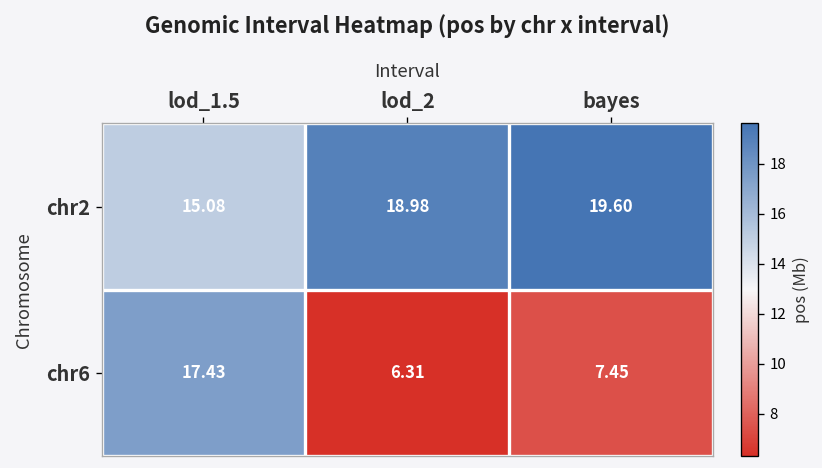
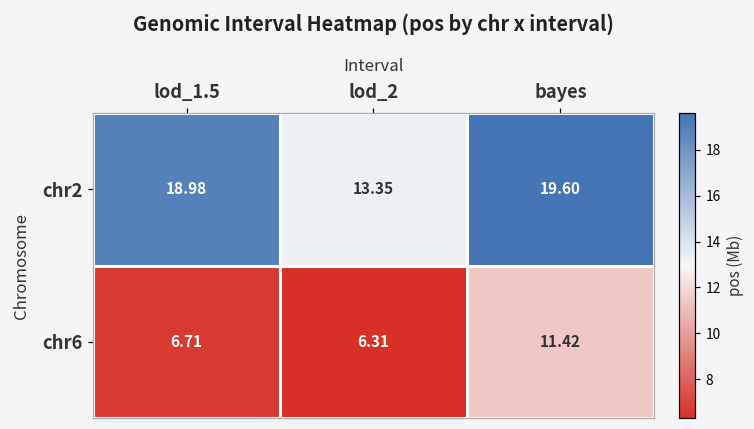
  {
    "chr2": {
-     "lod_1.5": 15.08,
-     "lod_2": 18.98,
+     "lod_1.5": 18.98,
+     "lod_2": 13.35,
      "bayes": 19.60
    },
    "chr6": {
-     "lod_1.5": 17.43,
+     "lod_1.5": 6.71,
      "lod_2": 6.31,
-     "bayes": 7.45
+     "bayes": 11.42
    }
  }
